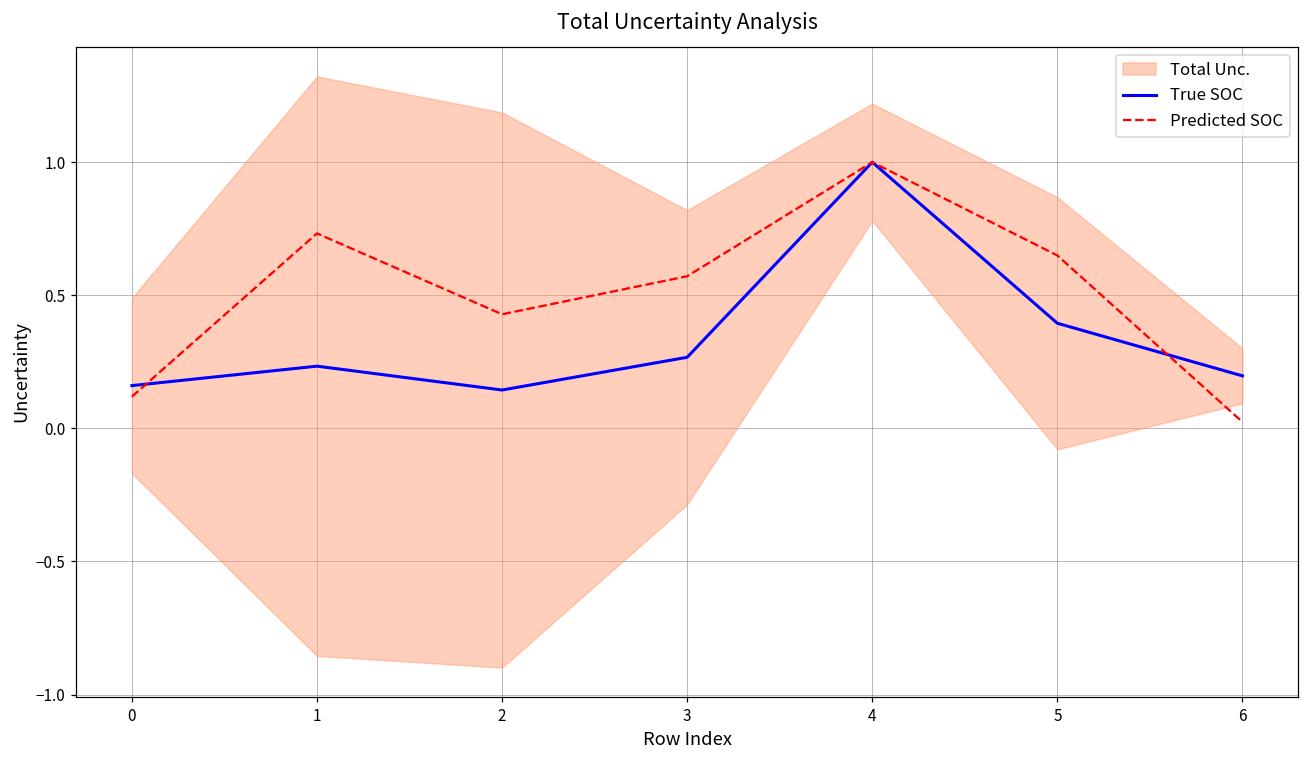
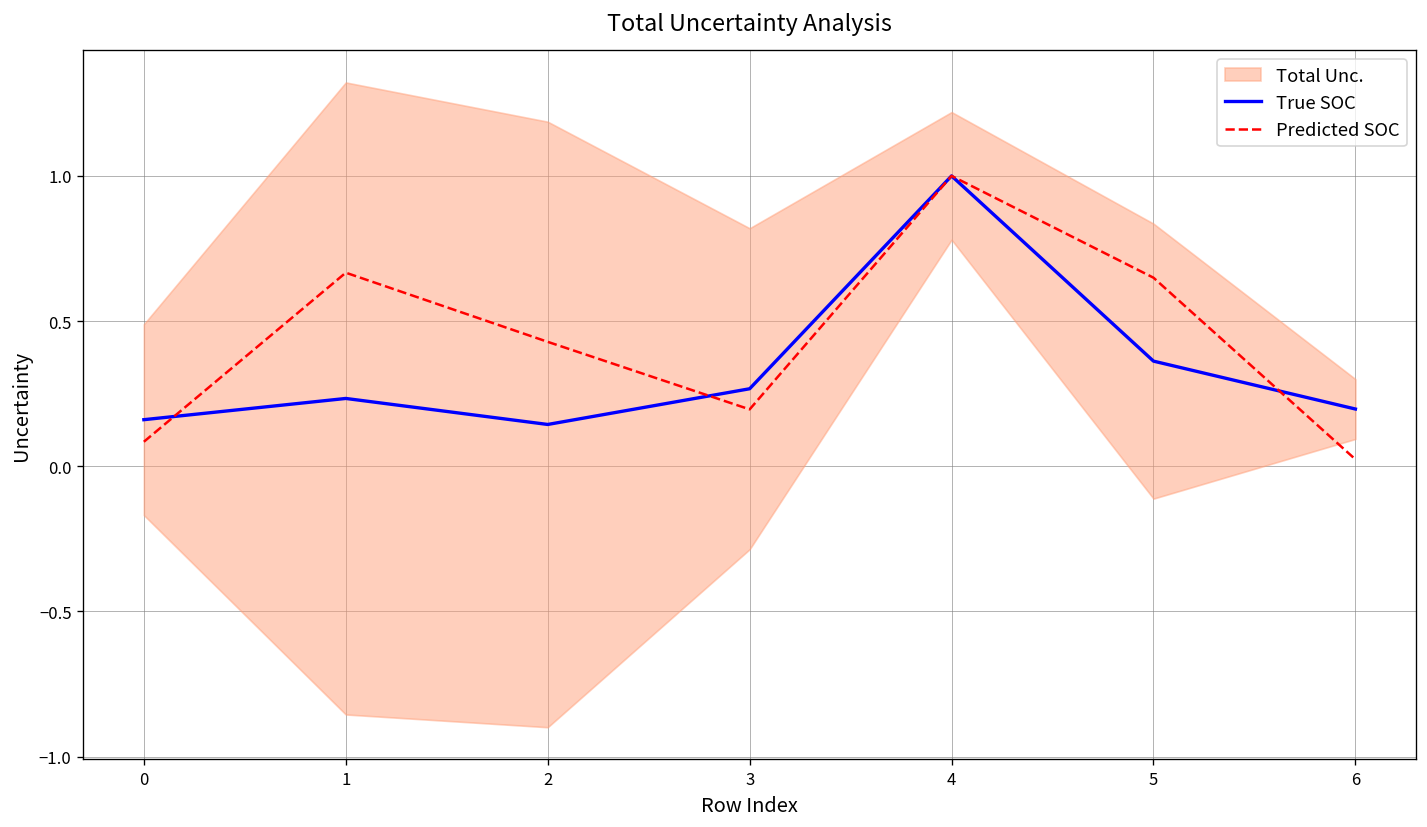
  {
    "True SOC": {
      "0": 0.16,
      "1": 0.23,
      "2": 0.14,
      "3": 0.27,
-     "5": 0.39,
+     "5": 0.36,
      "6": 0.20
    },
    "Predicted SOC": {
-     "0": 0.12,
-     "1": 0.73,
+     "0": 0.08,
+     "1": 0.67,
      "2": 0.43,
-     "3": 0.57,
+     "3": 0.20,
      "5": 0.65,
      "6": 0.02
    }
  }
